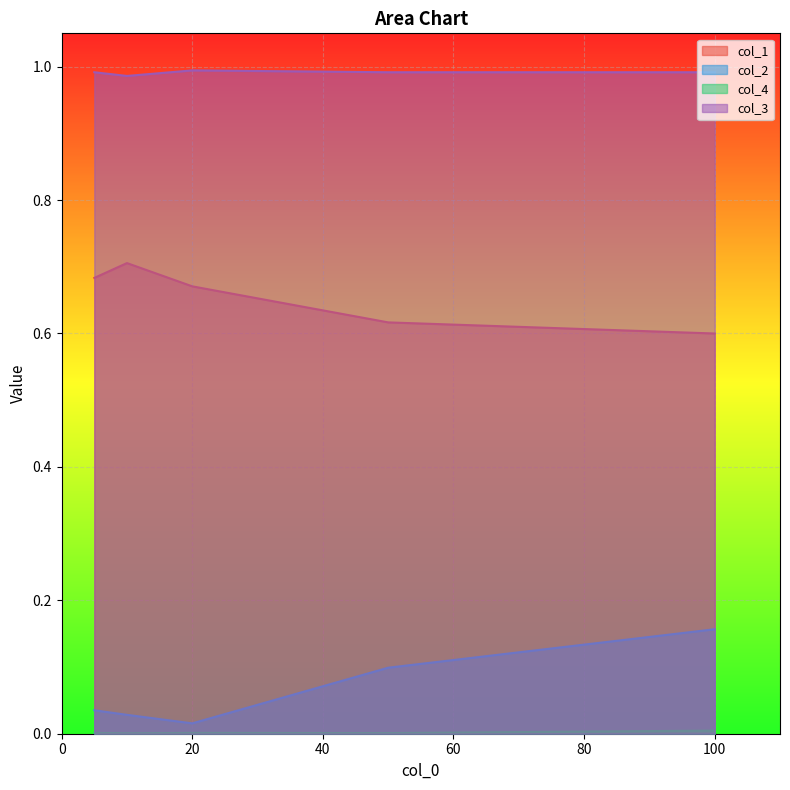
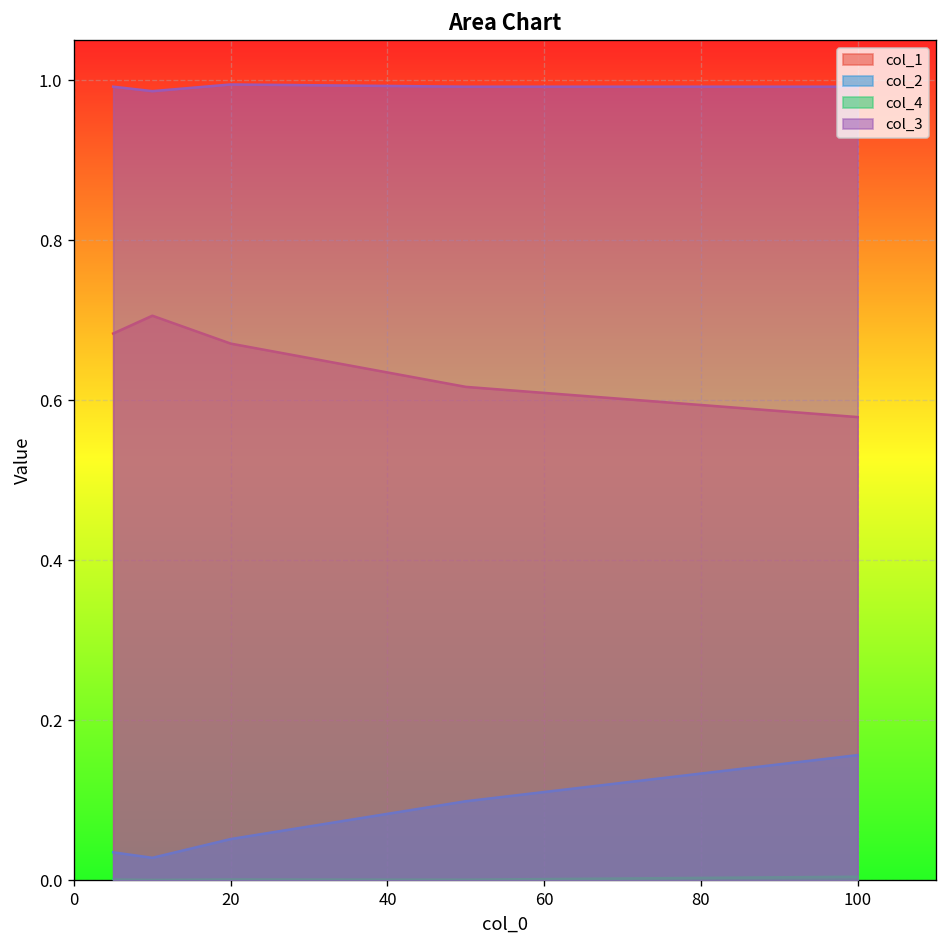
  {
    "col_1": {
      "20": 0.67,
-     "100": 0.60
+     "100": 0.58
    },
    "col_2": {
-     "20": 0.02,
+     "20": 0.05,
      "100": 0.16
    },
    "col_4": {
      "20": 0.00,
      "100": 0.00
    },
    "col_3": {
      "20": 0.99
    }
  }
